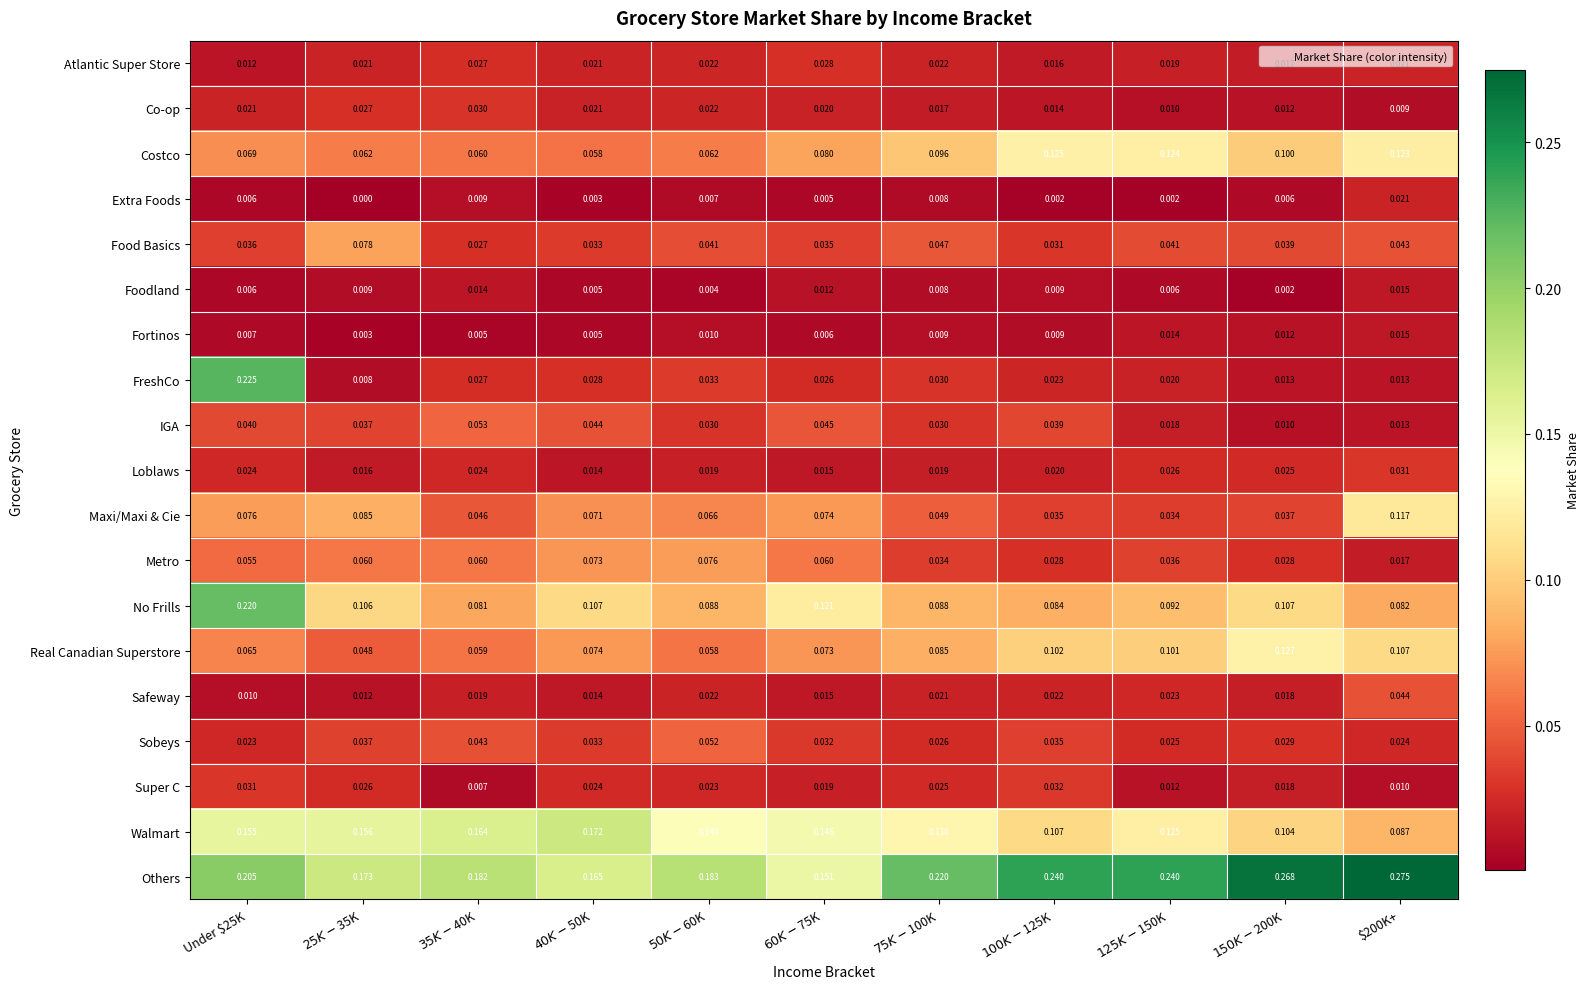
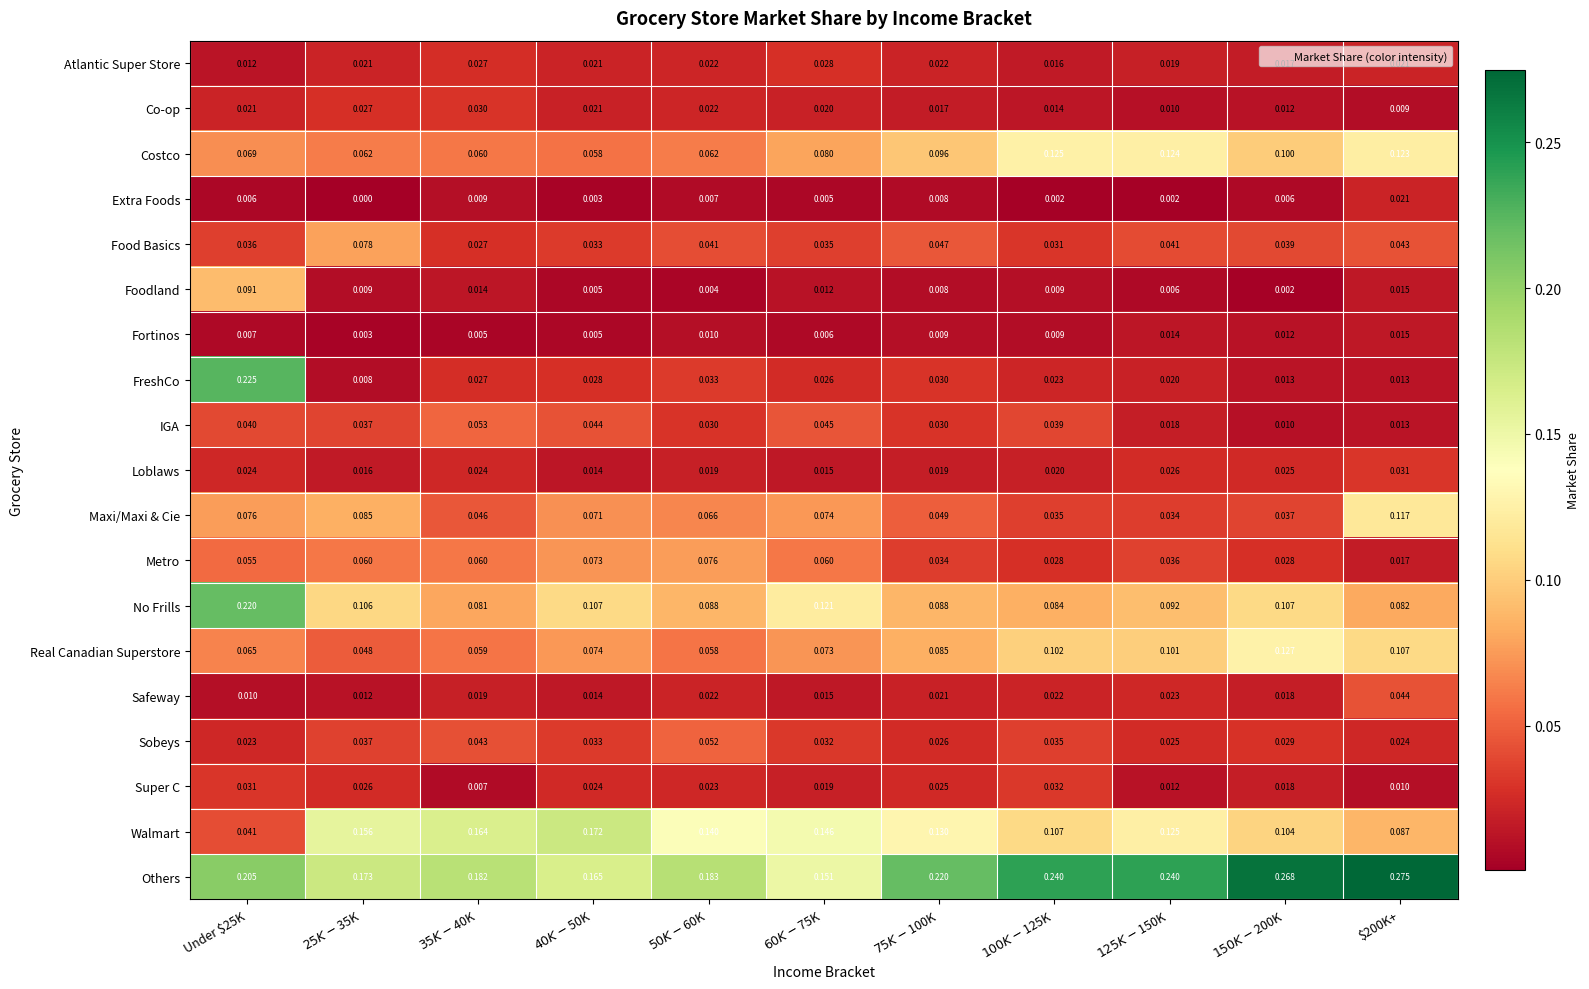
  {
    "Atlantic Super Store": {
      "Under $25K": 0.012
    },
    "Co-op": {
      "Under $25K": 0.021,
      "$200K+": 0.009
    },
    "Costco": {
      "Under $25K": 0.069,
      "$200K+": 0.123
    },
    "Extra Foods": {
      "Under $25K": 0.006,
      "$200K+": 0.021
    },
    "Food Basics": {
      "Under $25K": 0.036,
      "$200K+": 0.043
    },
    "Foodland": {
-     "Under $25K": 0.006,
+     "Under $25K": 0.091,
      "$200K+": 0.015
    },
    "Fortinos": {
      "Under $25K": 0.007,
      "$200K+": 0.015
    },
    "FreshCo": {
      "Under $25K": 0.225,
      "$200K+": 0.013
    },
    "IGA": {
      "Under $25K": 0.040,
      "$200K+": 0.013
    },
    "Loblaws": {
      "Under $25K": 0.024,
      "$200K+": 0.031
    },
    "Maxi/Maxi & Cie": {
      "Under $25K": 0.076,
      "$200K+": 0.117
    },
    "Metro": {
      "Under $25K": 0.055,
      "$200K+": 0.017
    },
    "No Frills": {
      "Under $25K": 0.220,
      "$200K+": 0.082
    },
    "Real Canadian Superstore": {
      "Under $25K": 0.065,
      "$200K+": 0.107
    },
    "Safeway": {
      "Under $25K": 0.010,
      "$200K+": 0.044
    },
    "Sobeys": {
      "Under $25K": 0.023,
      "$200K+": 0.024
    },
    "Super C": {
      "Under $25K": 0.031,
      "$200K+": 0.010
    },
    "Walmart": {
-     "Under $25K": 0.155,
+     "Under $25K": 0.041,
      "$200K+": 0.087
    },
    "Others": {
      "Under $25K": 0.205,
      "$200K+": 0.275
    }
  }
